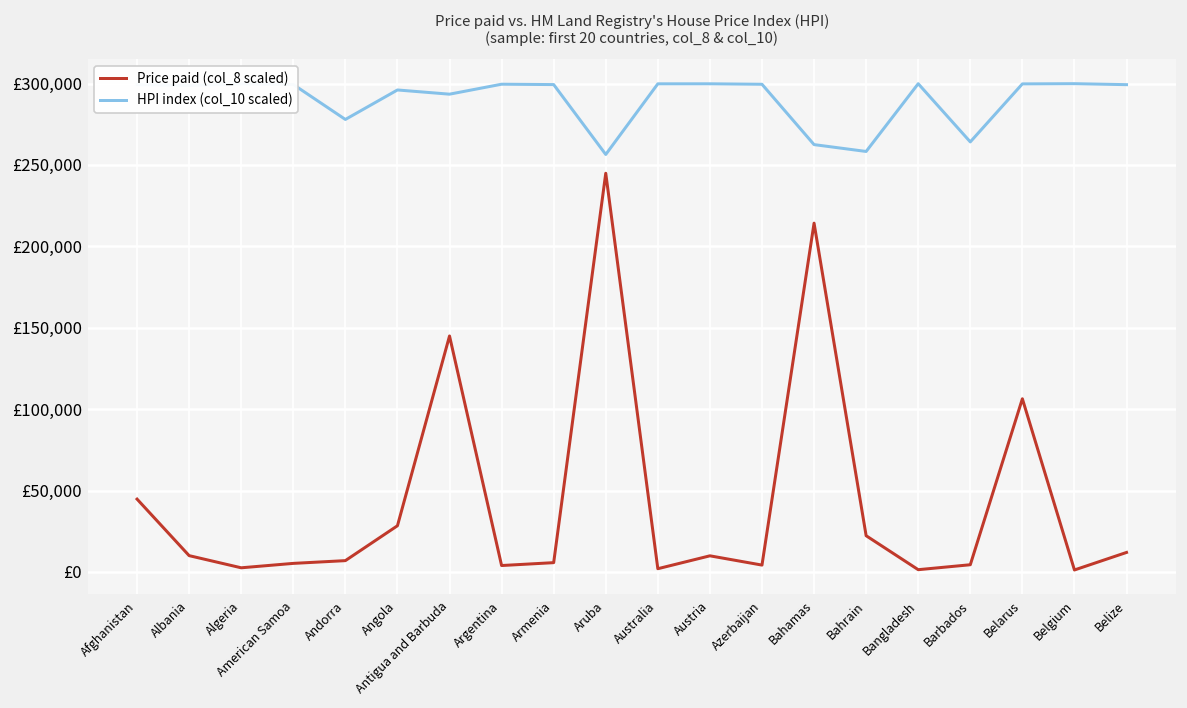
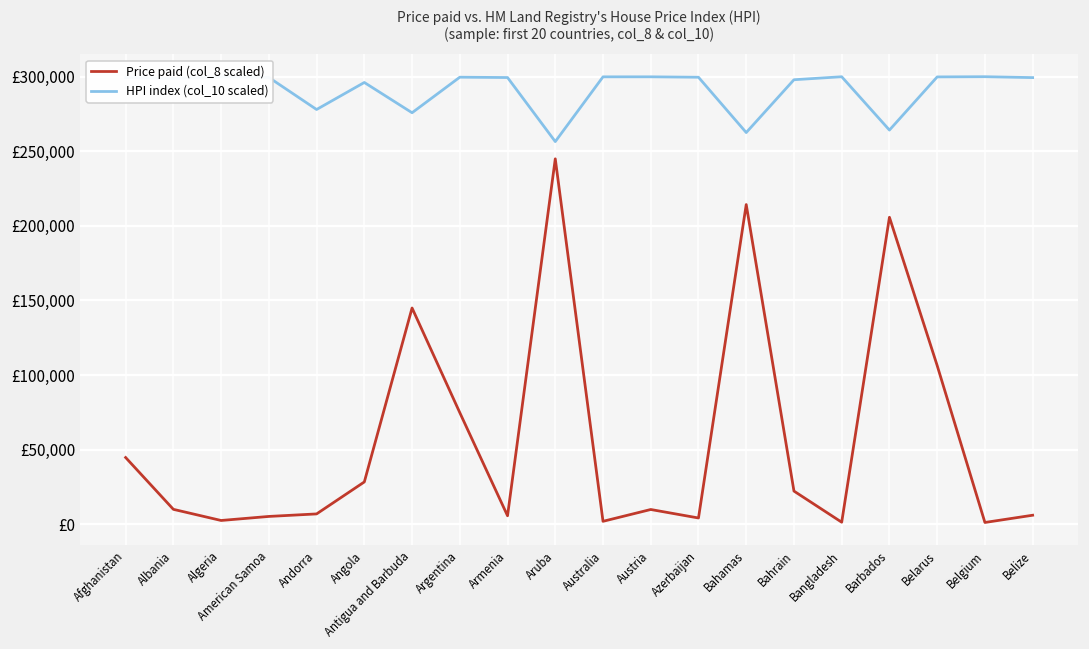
  {
    "Price paid (col_8 scaled)": {
      "Afghanistan": "£45,000",
      "Albania": "£10,000",
      "Algeria": "£3,000",
      "American Samoa": "£5,000",
      "Andorra": "£7,000",
      "Angola": "£28,000",
      "Antigua and Barbuda": "£145,000",
-     "Argentina": "£4,000",
+     "Argentina": "£75,000",
      "Armenia": "£6,000",
      "Aruba": "£245,000",
      "Australia": "£2,000",
      "Austria": "£10,000",
      "Azerbaijan": "£4,000",
      "Bahamas": "£214,000",
      "Bahrain": "£22,000",
      "Bangladesh": "£1,000",
-     "Barbados": "£4,000",
+     "Barbados": "£206,000",
      "Belarus": "£106,000",
      "Belgium": "£1,000",
-     "Belize": "£12,000"
+     "Belize": "£6,000"
    },
    "HPI index (col_10 scaled)": {
      "Andorra": "£278,000",
      "Angola": "£296,000",
-     "Antigua and Barbuda": "£293,000",
+     "Antigua and Barbuda": "£276,000",
      "Argentina": "£300,000",
      "Armenia": "£299,000",
      "Aruba": "£256,000",
      "Australia": "£300,000",
      "Austria": "£300,000",
      "Azerbaijan": "£300,000",
      "Bahamas": "£262,000",
-     "Bahrain": "£258,000",
+     "Bahrain": "£298,000",
      "Bangladesh": "£300,000",
      "Barbados": "£264,000",
      "Belarus": "£300,000",
      "Belgium": "£300,000",
      "Belize": "£299,000"
    }
  }
